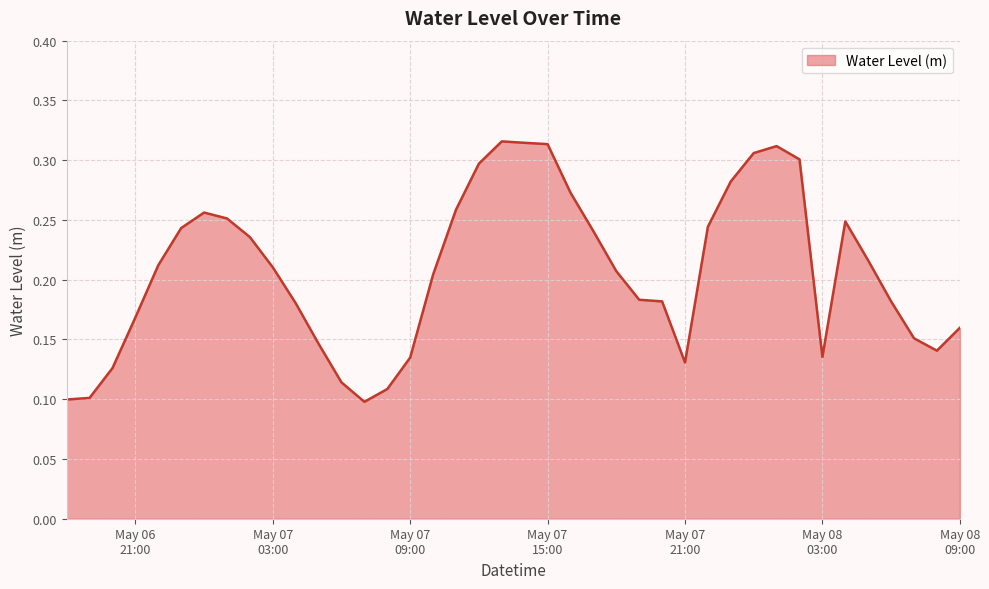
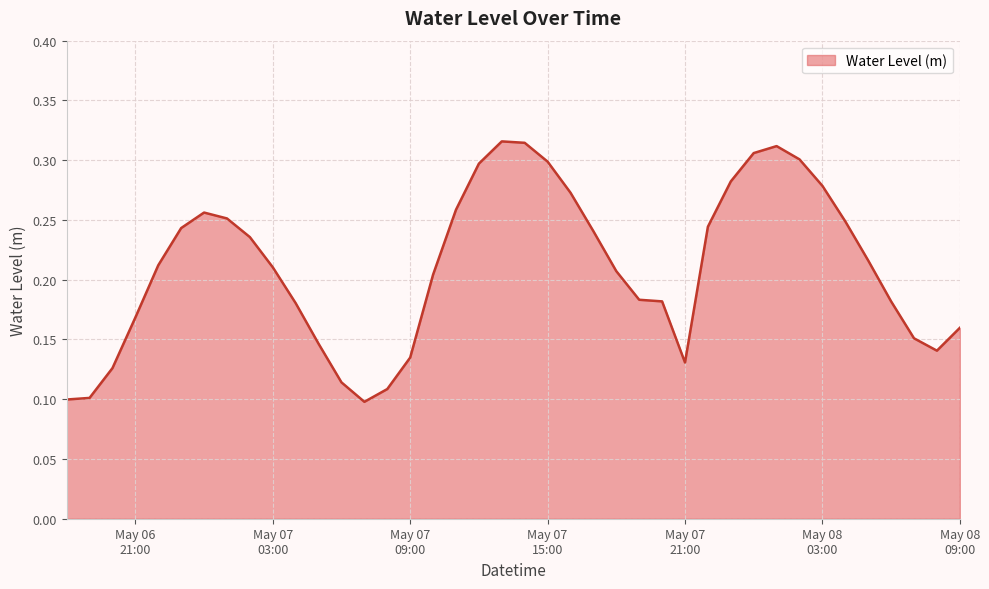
  {
    "May 06 21:00": 0.168,
    "May 07 03:00": 0.210,
    "May 07 09:00": 0.135,
-   "May 07 15:00": 0.313,
+   "May 07 15:00": 0.299,
    "May 07 21:00": 0.131,
-   "May 08 03:00": 0.135,
+   "May 08 03:00": 0.279,
    "May 08 09:00": 0.160
  }
